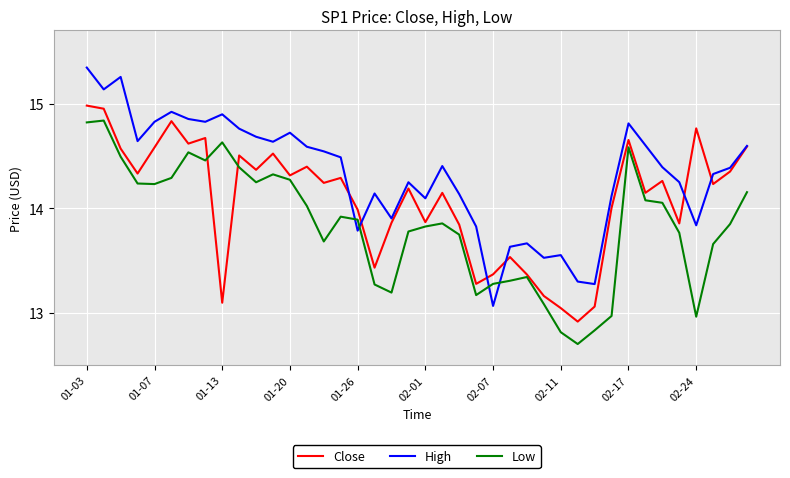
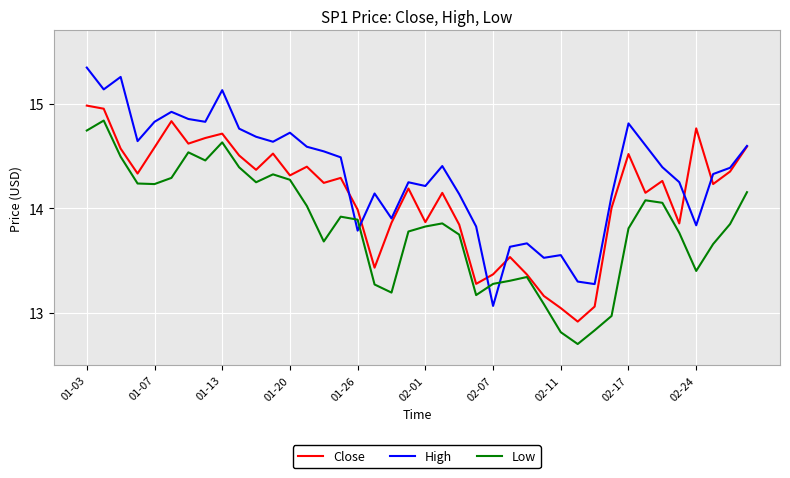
  {
    "Close": {
      "01-03": 14.98,
      "01-07": 14.58,
-     "01-13": 13.10,
+     "01-13": 14.71,
      "01-20": 14.31,
      "01-26": 13.99,
      "02-01": 13.87,
      "02-07": 13.37,
      "02-11": 13.05,
-     "02-17": 14.65,
+     "02-17": 14.52,
      "02-24": 14.76
    },
    "High": {
      "01-03": 15.34,
      "01-07": 14.83,
-     "01-13": 14.90,
+     "01-13": 15.13,
      "01-20": 14.72,
      "01-26": 13.79,
-     "02-01": 14.09,
+     "02-01": 14.21,
      "02-07": 13.07,
      "02-11": 13.55,
      "02-17": 14.81,
      "02-24": 13.84
    },
    "Low": {
-     "01-03": 14.82,
+     "01-03": 14.74,
      "01-07": 14.23,
      "01-13": 14.63,
      "01-20": 14.27,
      "01-26": 13.89,
      "02-01": 13.83,
      "02-07": 13.28,
      "02-11": 12.81,
-     "02-17": 14.58,
-     "02-24": 12.96
+     "02-17": 13.81,
+     "02-24": 13.40
    }
  }
